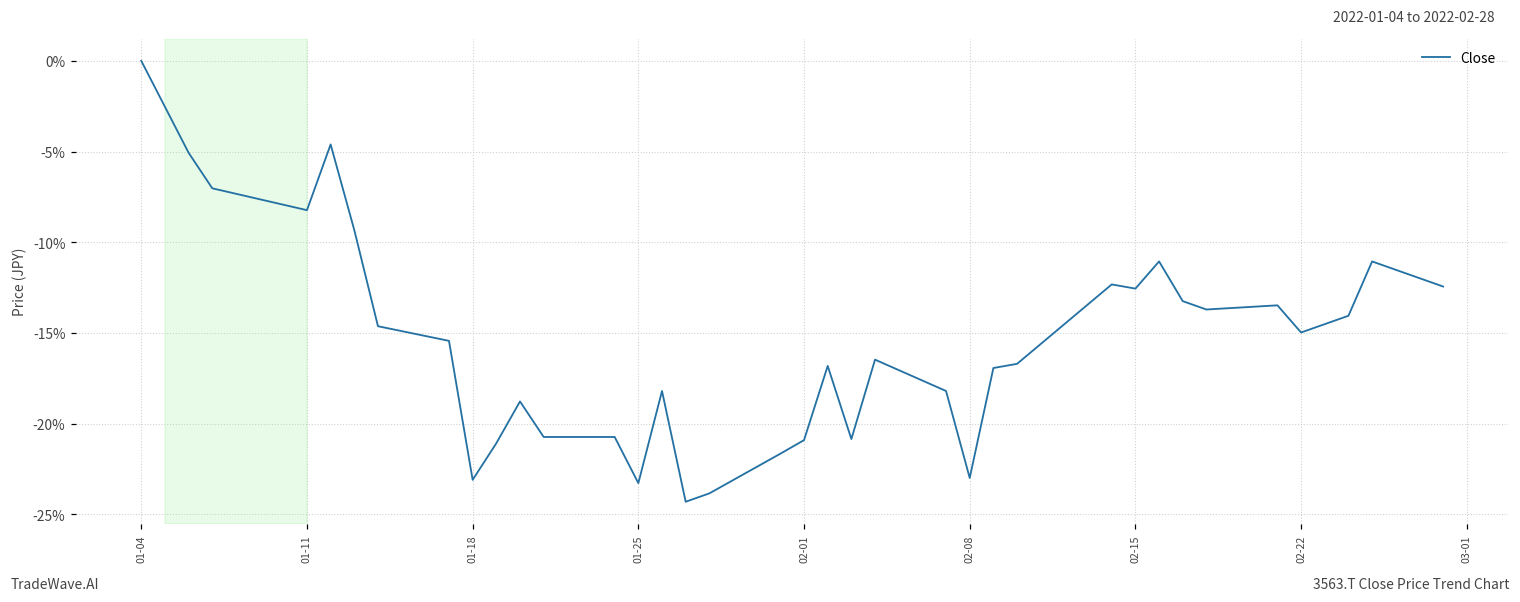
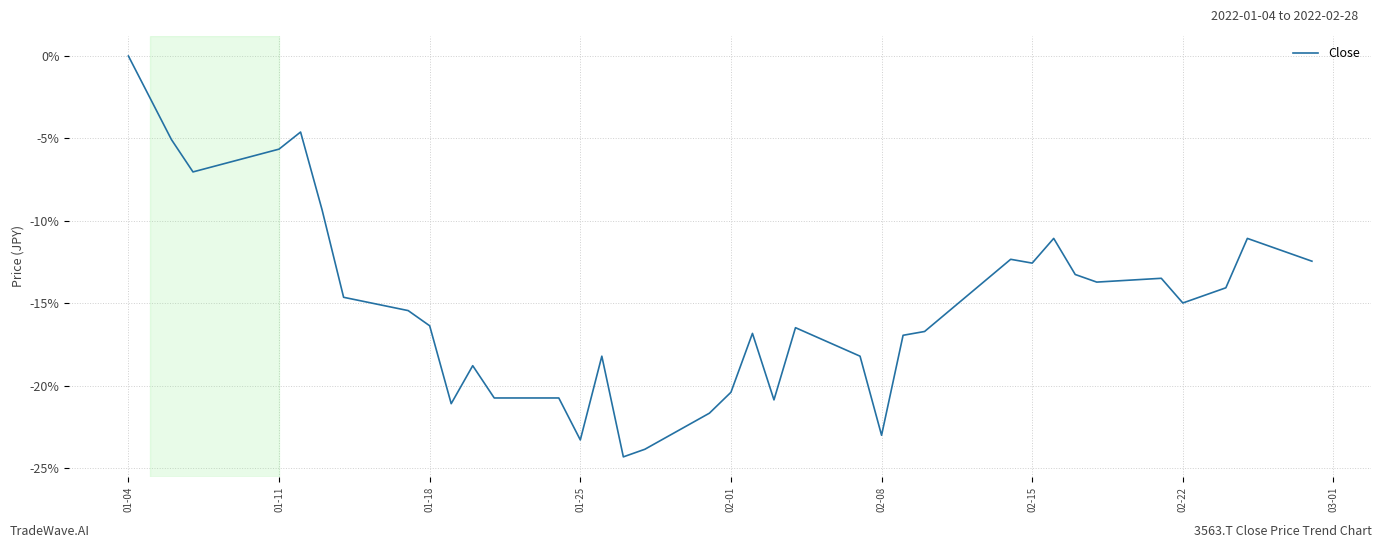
  {
    "01-04": "0.0%",
-   "01-11": "-8.2%",
-   "01-18": "-23.1%",
+   "01-11": "-5.6%",
+   "01-18": "-16.4%",
    "01-25": "-23.3%",
-   "02-01": "-20.9%",
+   "02-01": "-20.4%",
    "02-08": "-23.0%",
    "02-15": "-12.6%",
    "02-22": "-15.0%"
  }
